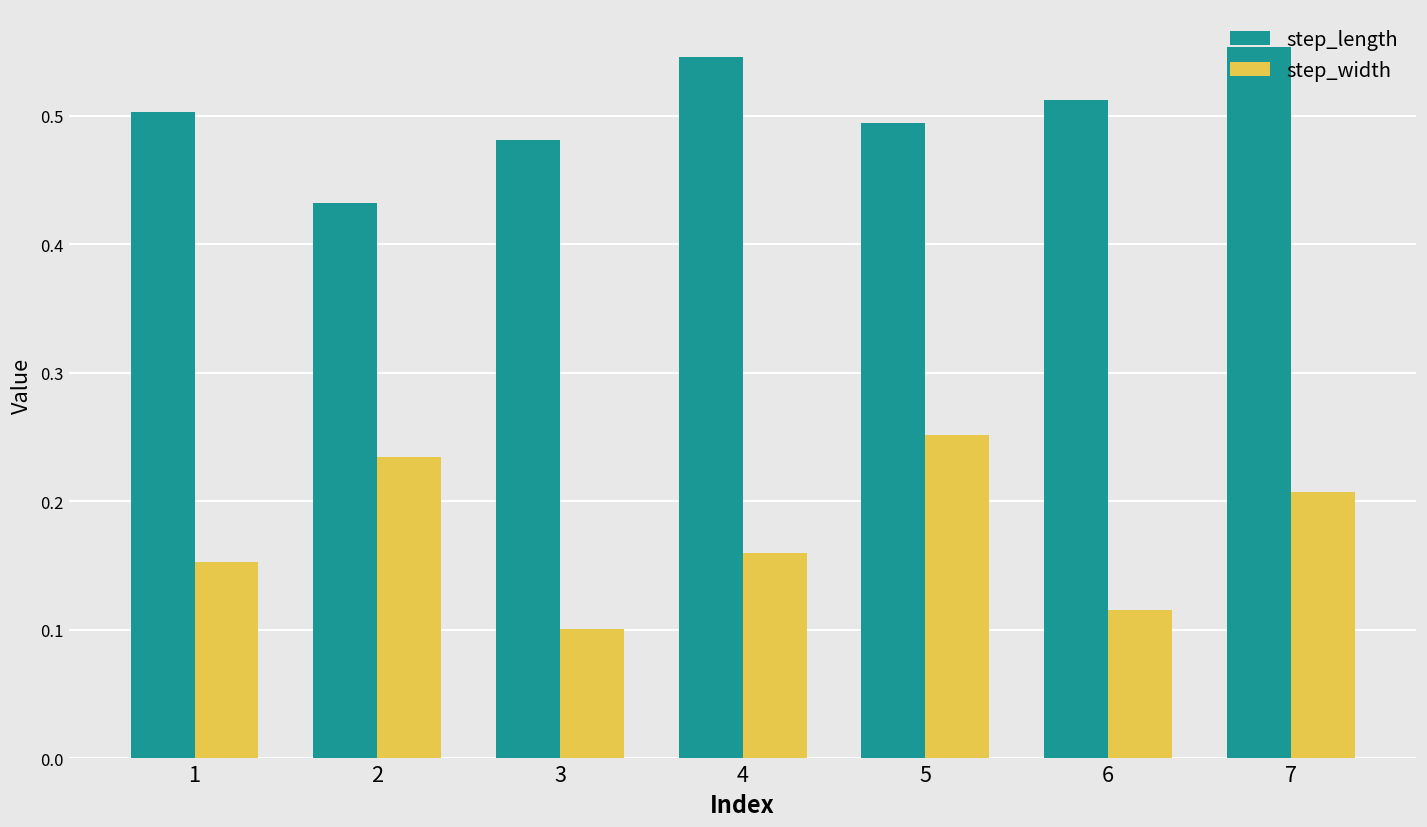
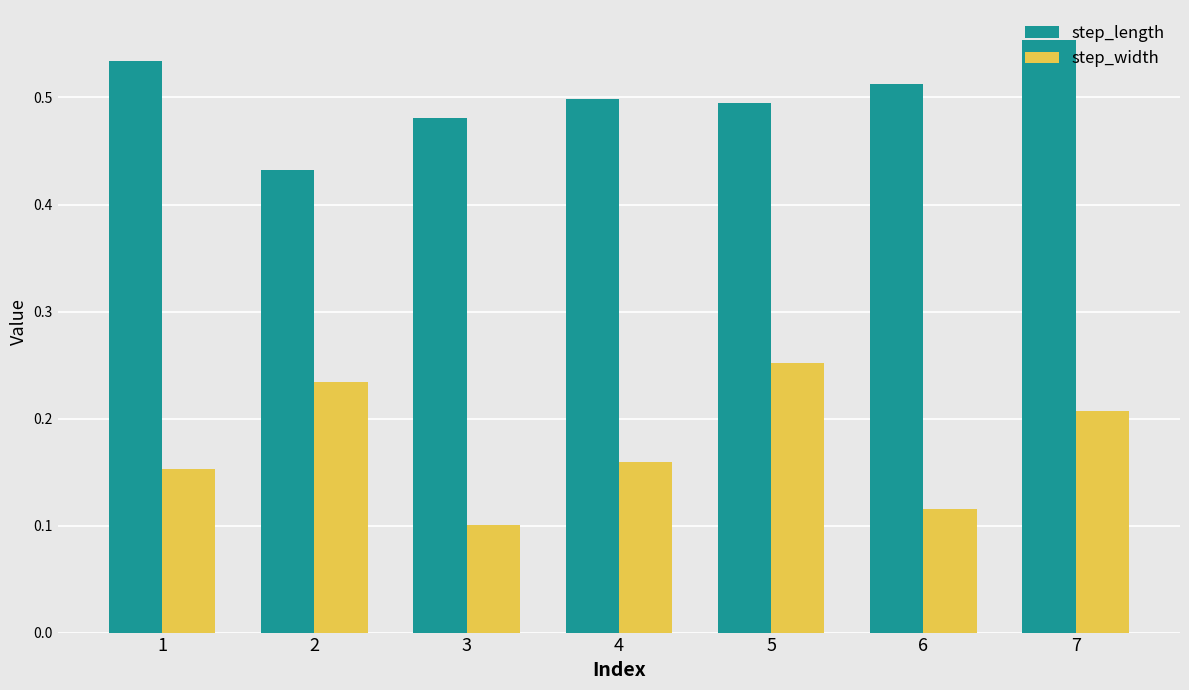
  {
    "step_length": {
-     "1": 0.503,
+     "1": 0.534,
      "2": 0.432,
      "3": 0.481,
-     "4": 0.546,
+     "4": 0.499,
      "5": 0.495,
      "6": 0.513,
      "7": 0.554
    },
    "step_width": {
      "1": 0.153,
      "2": 0.235,
      "3": 0.100,
      "4": 0.160,
      "5": 0.252,
      "6": 0.116,
      "7": 0.207
    }
  }
